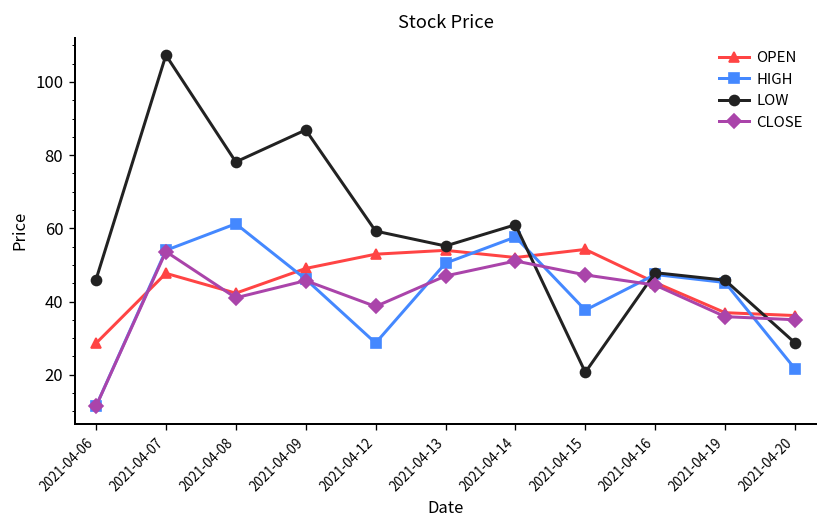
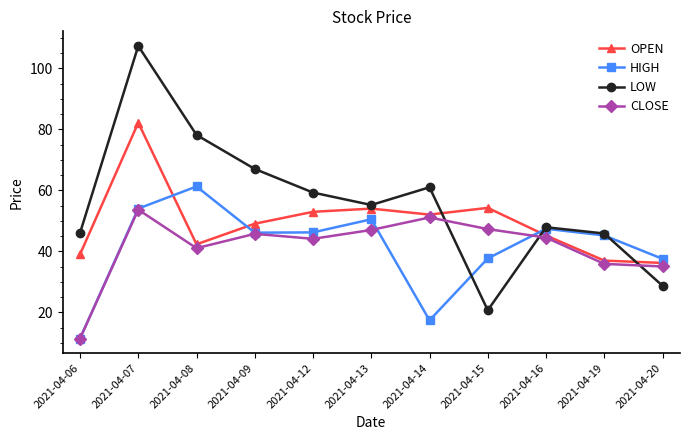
  {
    "OPEN": {
-     "2021-04-06": 29,
-     "2021-04-07": 48,
+     "2021-04-06": 39,
+     "2021-04-07": 82,
      "2021-04-08": 42,
      "2021-04-09": 49,
      "2021-04-12": 53,
      "2021-04-13": 54,
      "2021-04-14": 52,
      "2021-04-15": 54,
      "2021-04-19": 37,
      "2021-04-20": 36
    },
    "HIGH": {
      "2021-04-08": 61,
-     "2021-04-12": 29,
+     "2021-04-12": 46,
      "2021-04-13": 51,
-     "2021-04-14": 58,
+     "2021-04-14": 17,
      "2021-04-15": 38,
-     "2021-04-20": 22
+     "2021-04-20": 38
    },
    "LOW": {
      "2021-04-06": 46,
      "2021-04-07": 107,
      "2021-04-08": 78,
-     "2021-04-09": 87,
+     "2021-04-09": 67,
      "2021-04-12": 59,
      "2021-04-13": 55,
      "2021-04-14": 61,
      "2021-04-15": 21,
      "2021-04-20": 29
    },
    "CLOSE": {
      "2021-04-08": 41,
-     "2021-04-12": 39,
+     "2021-04-12": 44,
      "2021-04-13": 47,
      "2021-04-14": 51,
      "2021-04-15": 47,
      "2021-04-19": 36,
      "2021-04-20": 35
    }
  }
